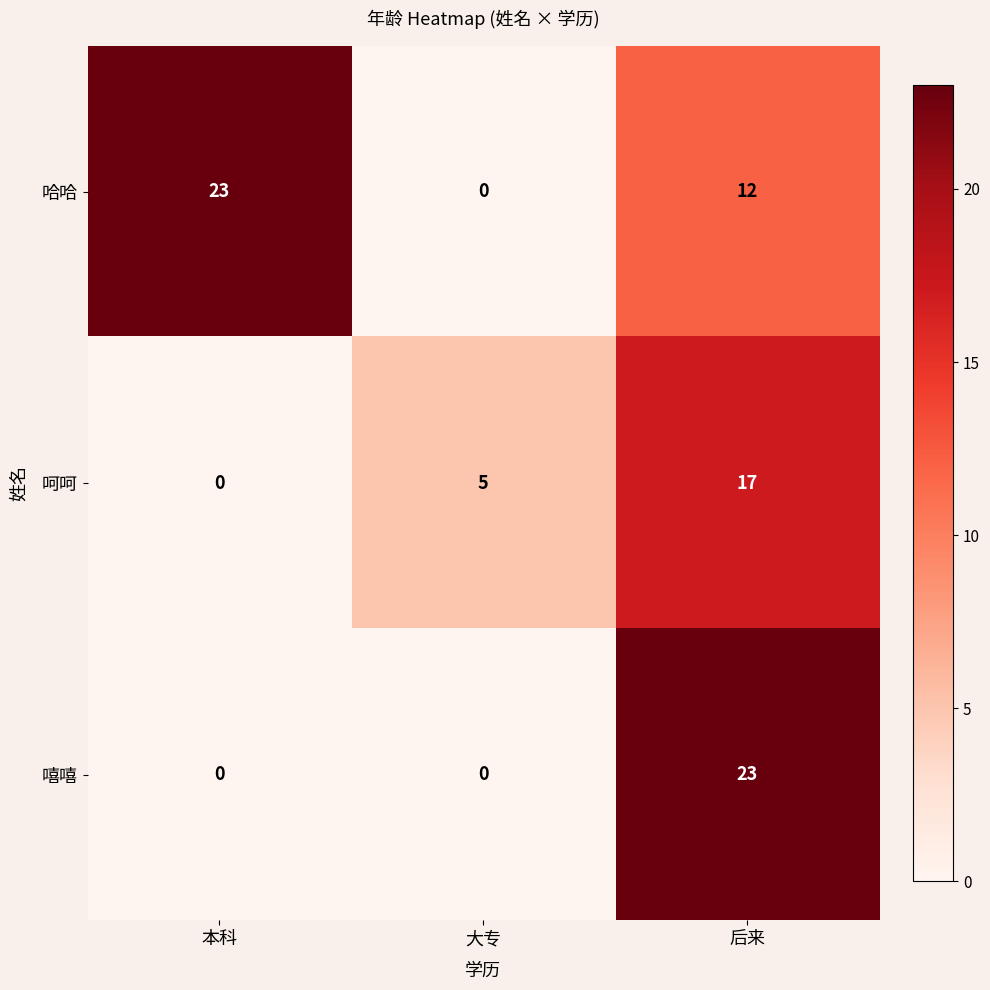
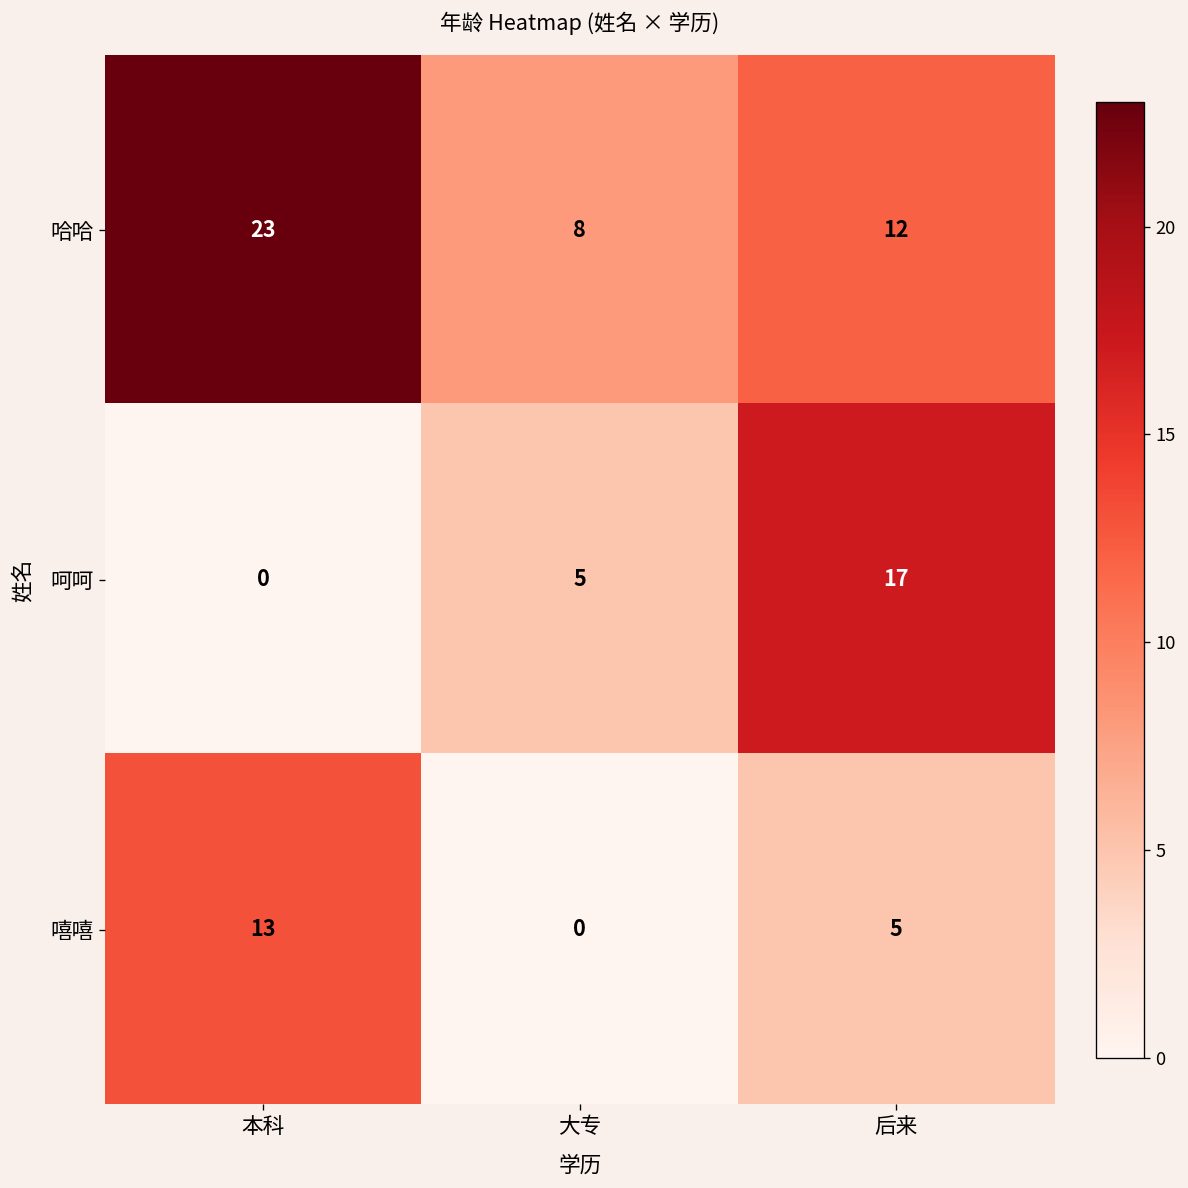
  {
    "哈哈": {
      "本科": 23,
-     "大专": 0,
+     "大专": 8,
      "后来": 12
    },
    "呵呵": {
      "本科": 0,
      "大专": 5,
      "后来": 17
    },
    "嘻嘻": {
-     "本科": 0,
+     "本科": 13,
      "大专": 0,
-     "后来": 23
+     "后来": 5
    }
  }
